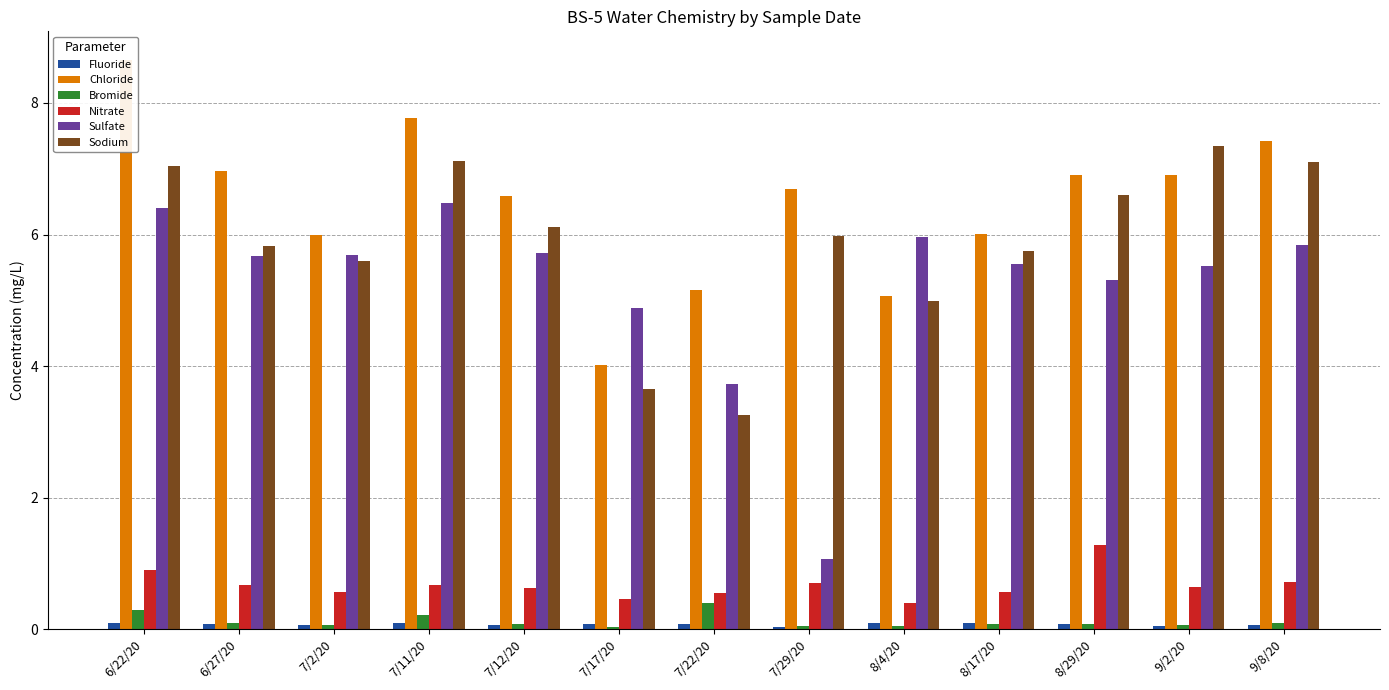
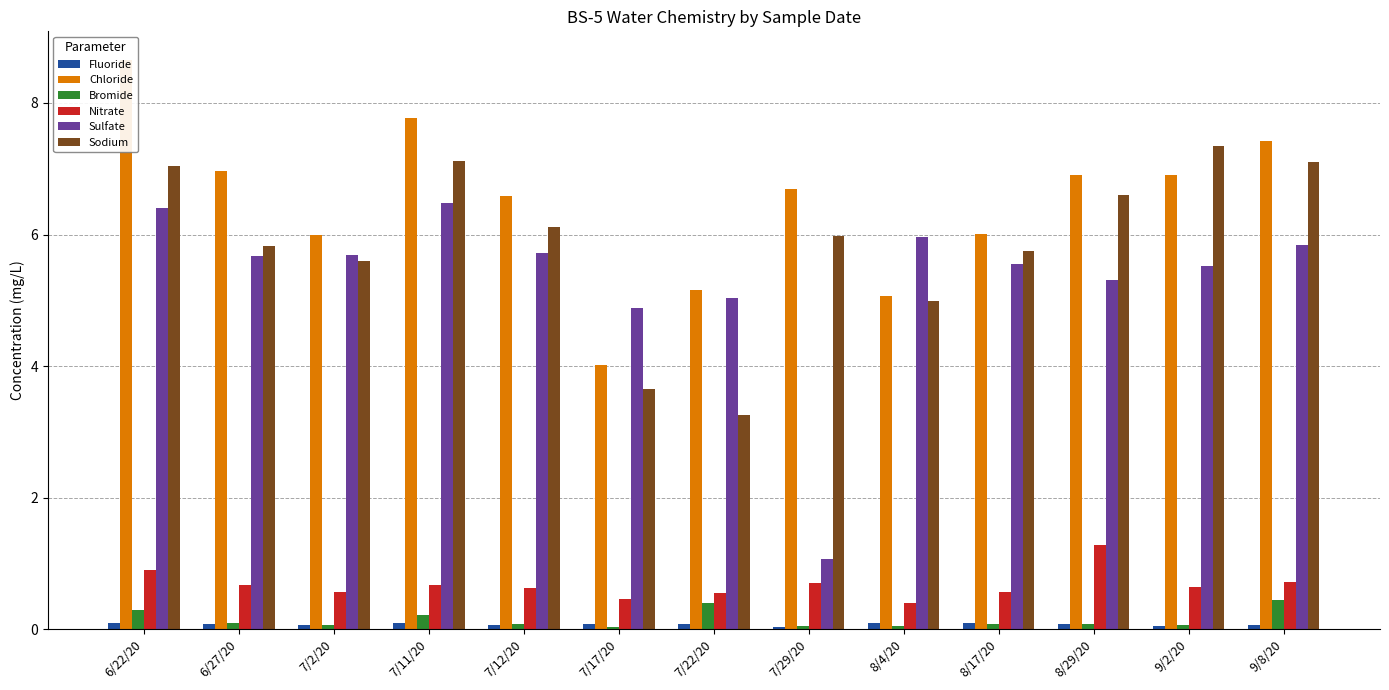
  {
    "Fluoride": {
      "6/22/20": 0.1,
      "6/27/20": 0.1,
      "7/2/20": 0.1,
      "7/11/20": 0.1,
      "7/12/20": 0.1,
      "7/17/20": 0.1,
      "7/22/20": 0.1,
      "8/4/20": 0.1,
      "8/17/20": 0.1,
      "8/29/20": 0.1,
      "9/2/20": 0.1,
      "9/8/20": 0.1
    },
    "Chloride": {
      "6/27/20": 7.0,
      "7/2/20": 6.0,
      "7/11/20": 7.8,
      "7/12/20": 6.6,
      "7/17/20": 4.0,
      "7/22/20": 5.2,
      "7/29/20": 6.7,
      "8/4/20": 5.1,
      "8/17/20": 6.0,
      "8/29/20": 6.9,
      "9/2/20": 6.9,
      "9/8/20": 7.4
    },
    "Bromide": {
      "6/22/20": 0.3,
      "6/27/20": 0.1,
      "7/2/20": 0.1,
      "7/11/20": 0.2,
      "7/12/20": 0.1,
      "7/22/20": 0.4,
      "7/29/20": 0.0,
      "8/4/20": 0.1,
      "8/17/20": 0.1,
      "8/29/20": 0.1,
      "9/2/20": 0.1,
-     "9/8/20": 0.1
+     "9/8/20": 0.4
    },
    "Nitrate": {
      "6/22/20": 0.9,
      "6/27/20": 0.7,
      "7/2/20": 0.6,
      "7/11/20": 0.7,
      "7/12/20": 0.6,
      "7/17/20": 0.5,
      "7/22/20": 0.6,
      "7/29/20": 0.7,
      "8/4/20": 0.4,
      "8/17/20": 0.6,
      "8/29/20": 1.3,
      "9/2/20": 0.6,
      "9/8/20": 0.7
    },
    "Sulfate": {
      "6/22/20": 6.4,
      "6/27/20": 5.7,
      "7/2/20": 5.7,
      "7/11/20": 6.5,
      "7/12/20": 5.7,
      "7/17/20": 4.9,
-     "7/22/20": 3.7,
+     "7/22/20": 5.0,
      "7/29/20": 1.1,
      "8/4/20": 6.0,
      "8/17/20": 5.6,
      "8/29/20": 5.3,
      "9/2/20": 5.5,
      "9/8/20": 5.8
    },
    "Sodium": {
      "6/22/20": 7.0,
      "6/27/20": 5.8,
      "7/2/20": 5.6,
      "7/11/20": 7.1,
      "7/12/20": 6.1,
      "7/17/20": 3.7,
      "7/22/20": 3.3,
      "7/29/20": 6.0,
      "8/4/20": 5.0,
      "8/17/20": 5.8,
      "8/29/20": 6.6,
      "9/2/20": 7.4,
      "9/8/20": 7.1
    }
  }
